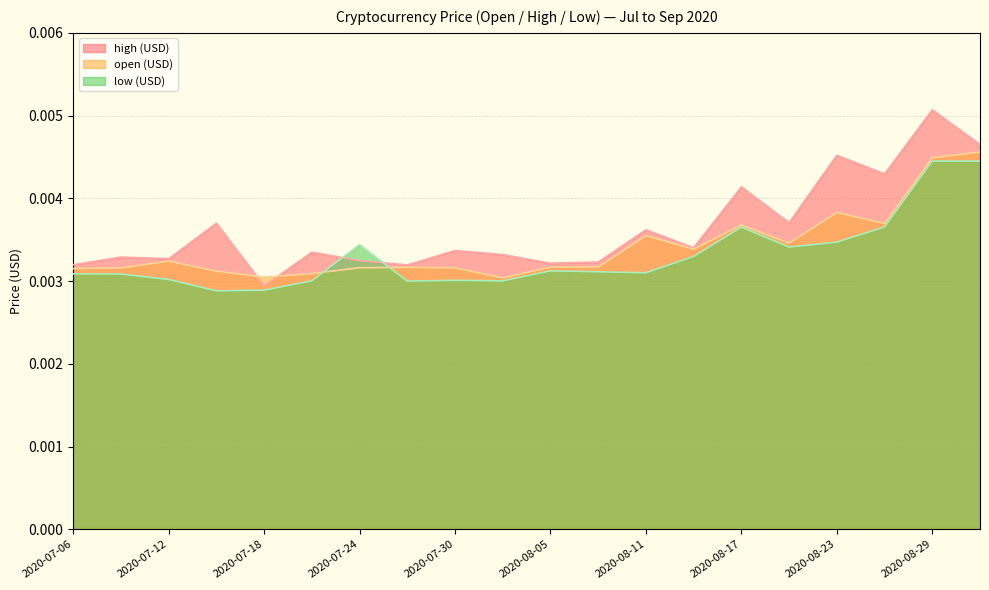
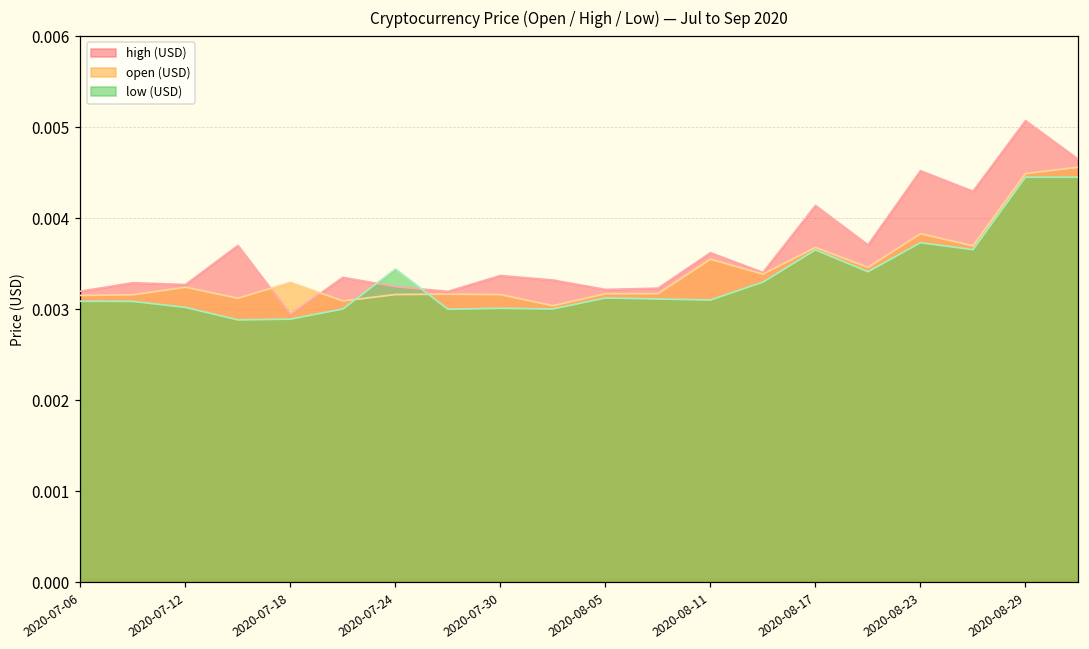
  {
    "high (USD)": {
      "2020-07-06": 0.0032,
      "2020-07-18": 0.0029,
      "2020-07-24": 0.0032,
      "2020-07-30": 0.0034,
      "2020-08-05": 0.0032,
      "2020-08-11": 0.0036,
      "2020-08-17": 0.0041,
      "2020-08-23": 0.0045,
      "2020-08-29": 0.0051
    },
    "open (USD)": {
      "2020-07-06": 0.0032,
-     "2020-07-18": 0.0030,
+     "2020-07-18": 0.0033,
      "2020-07-24": 0.0032,
      "2020-07-30": 0.0032,
      "2020-08-05": 0.0032,
      "2020-08-11": 0.0035,
      "2020-08-23": 0.0038,
      "2020-08-29": 0.0045
    },
    "low (USD)": {
      "2020-07-06": 0.0031,
      "2020-07-12": 0.0030,
      "2020-07-18": 0.0029,
      "2020-07-24": 0.0034,
      "2020-07-30": 0.0030,
      "2020-08-05": 0.0031,
      "2020-08-11": 0.0031,
-     "2020-08-23": 0.0035,
+     "2020-08-23": 0.0037,
      "2020-08-29": 0.0045
    }
  }
